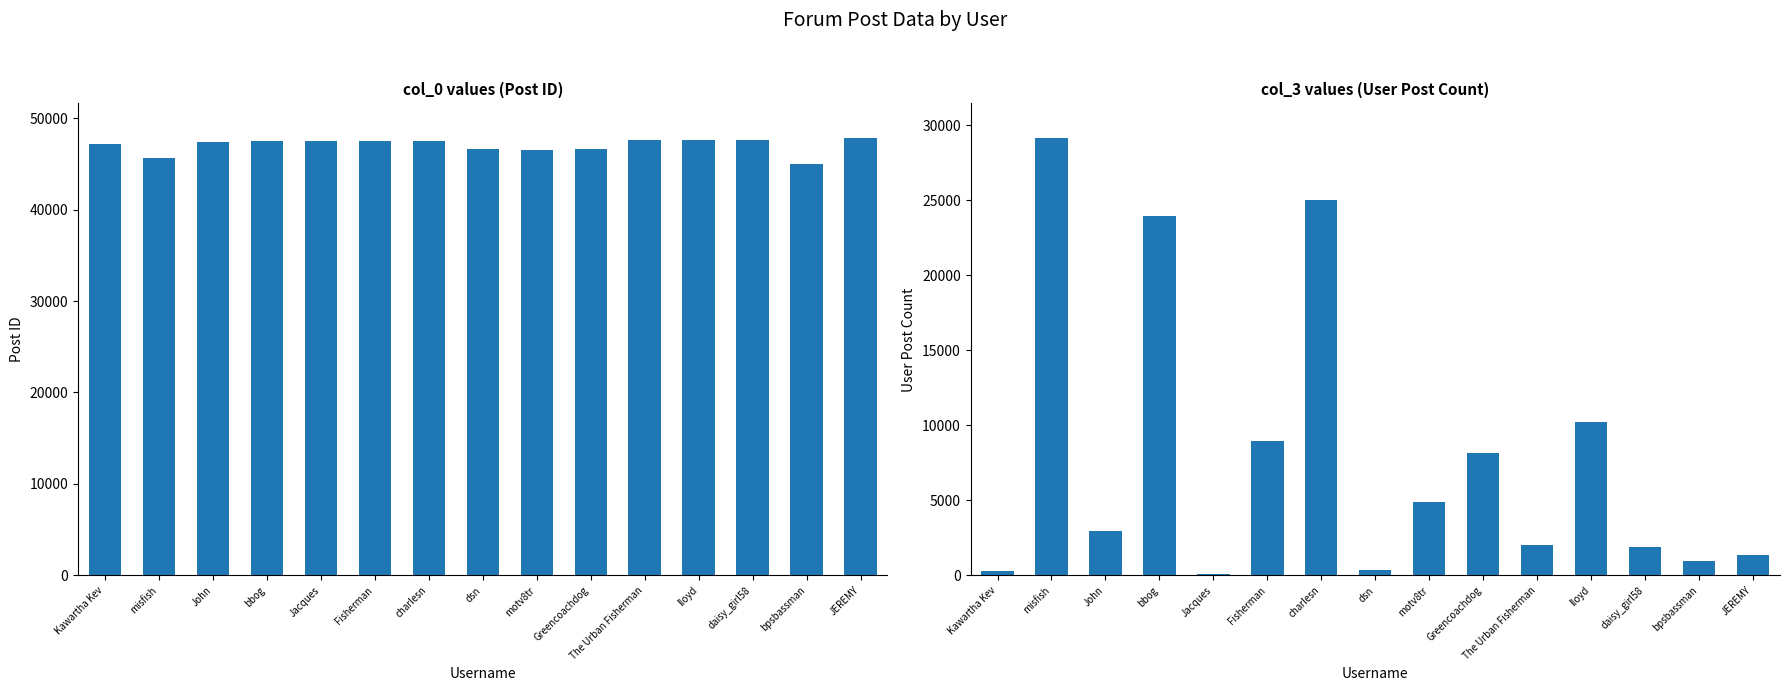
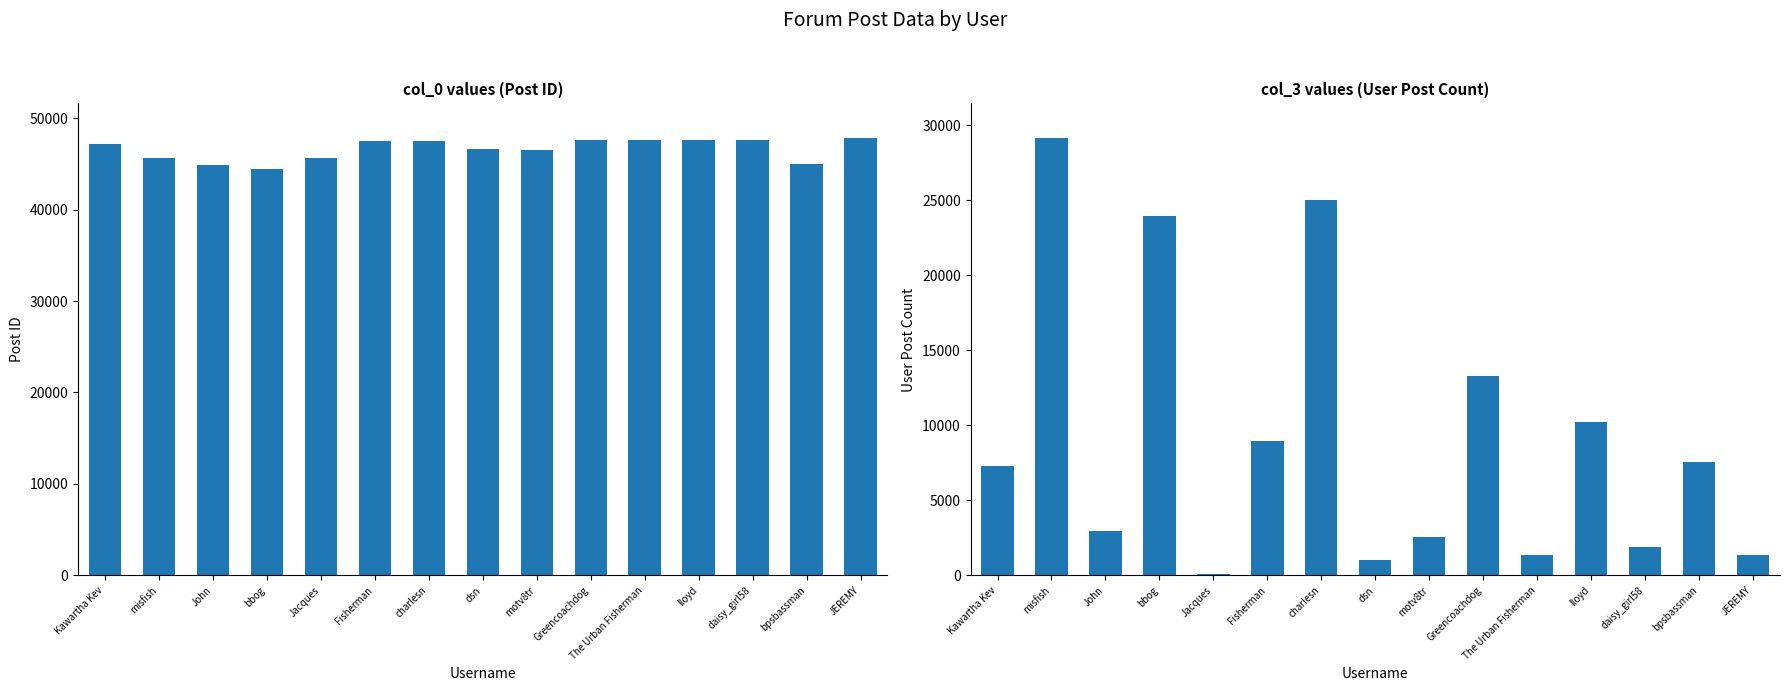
  {
    "col_0 values (Post ID)": {
      "Kawartha Kev": 47000,
      "misfish": 46000,
-     "John": 47000,
-     "bbog": 47000,
-     "Jacques": 47000,
+     "John": 45000,
+     "bbog": 44000,
+     "Jacques": 46000,
      "Fisherman": 47000,
      "charlesn": 47000,
      "dsn": 47000,
      "motv8tr": 47000,
-     "Greencoachdog": 47000,
+     "Greencoachdog": 48000,
      "The Urban Fisherman": 48000,
      "lloyd": 48000,
      "daisy_girl58": 48000,
      "bpsbassman": 45000,
      "JEREMY": 48000
    },
    "col_3 values (User Post Count)": {
-     "Kawartha Kev": 300,
+     "Kawartha Kev": 7300,
      "misfish": 29100,
      "John": 3000,
      "bbog": 24000,
      "Fisherman": 9000,
      "charlesn": 25100,
-     "dsn": 300,
-     "motv8tr": 4900,
-     "Greencoachdog": 8200,
-     "The Urban Fisherman": 2100,
+     "dsn": 1000,
+     "motv8tr": 2600,
+     "Greencoachdog": 13300,
+     "The Urban Fisherman": 1400,
      "lloyd": 10200,
      "daisy_girl58": 1900,
-     "bpsbassman": 900,
+     "bpsbassman": 7600,
      "JEREMY": 1400
    }
  }
